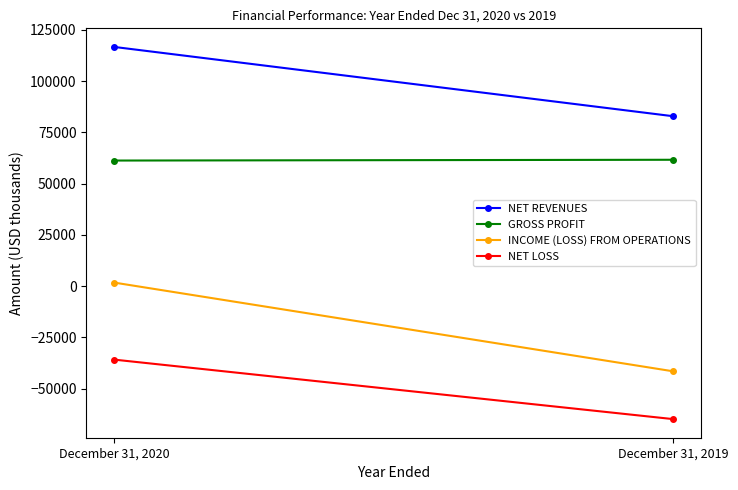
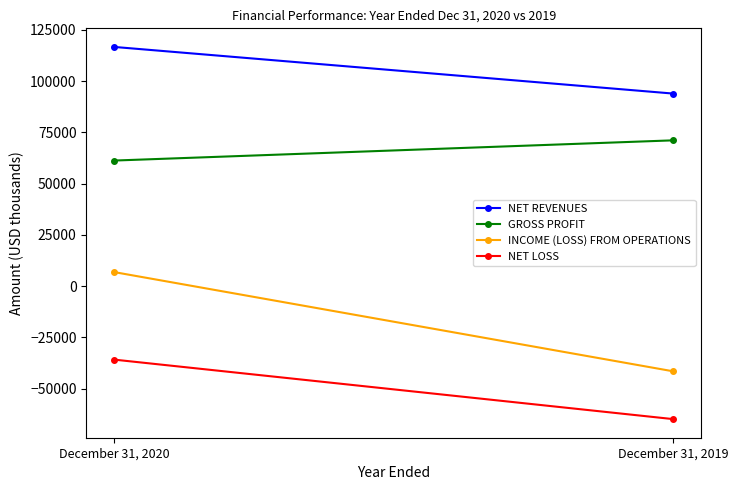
  {
    "NET REVENUES": {
      "December 31, 2020": 117000,
-     "December 31, 2019": 83000
+     "December 31, 2019": 94000
    },
    "GROSS PROFIT": {
      "December 31, 2020": 61000,
-     "December 31, 2019": 62000
+     "December 31, 2019": 71000
    },
    "INCOME (LOSS) FROM OPERATIONS": {
-     "December 31, 2020": 2000,
+     "December 31, 2020": 7000,
      "December 31, 2019": -42000
    },
    "NET LOSS": {
      "December 31, 2020": -36000,
      "December 31, 2019": -65000
    }
  }
